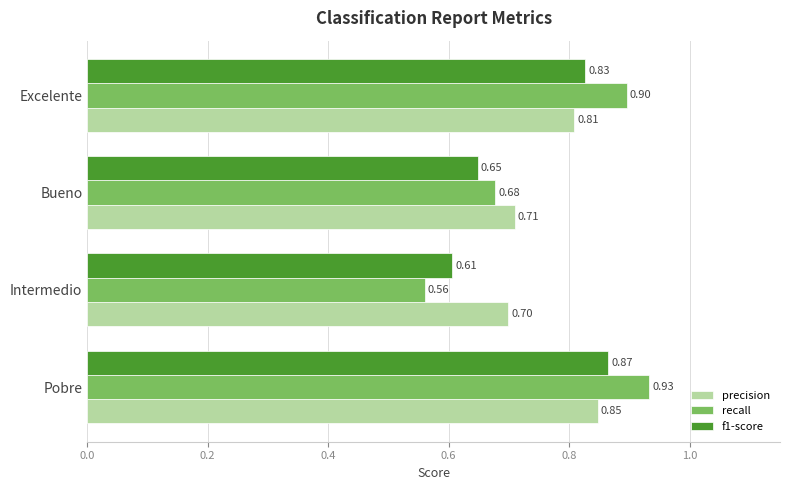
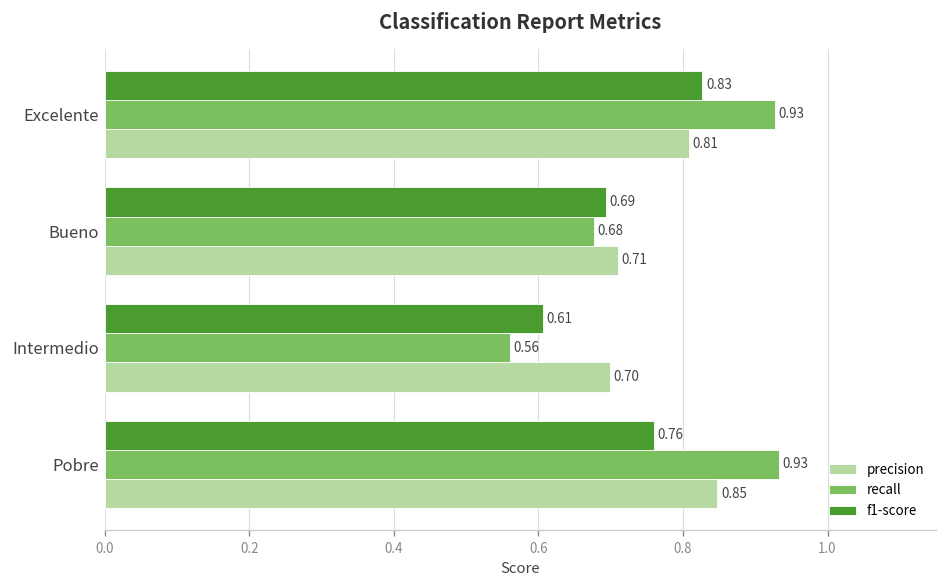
  {
    "precision": {
      "Excelente": 0.81,
      "Bueno": 0.71,
      "Intermedio": 0.70,
      "Pobre": 0.85
    },
    "recall": {
-     "Excelente": 0.90,
+     "Excelente": 0.93,
      "Bueno": 0.68,
      "Intermedio": 0.56,
      "Pobre": 0.93
    },
    "f1-score": {
      "Excelente": 0.83,
-     "Bueno": 0.65,
+     "Bueno": 0.69,
      "Intermedio": 0.61,
-     "Pobre": 0.87
+     "Pobre": 0.76
    }
  }
